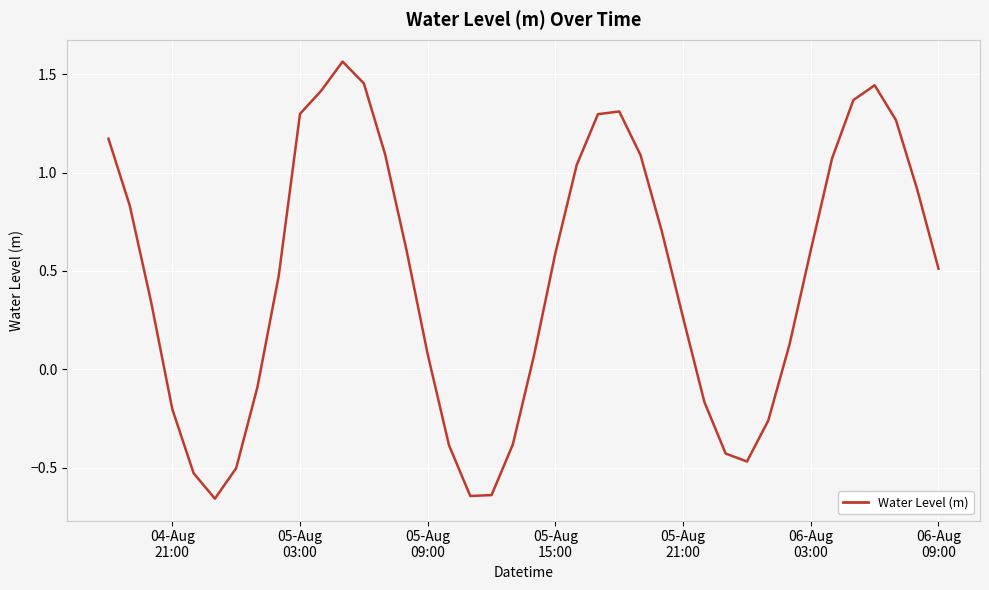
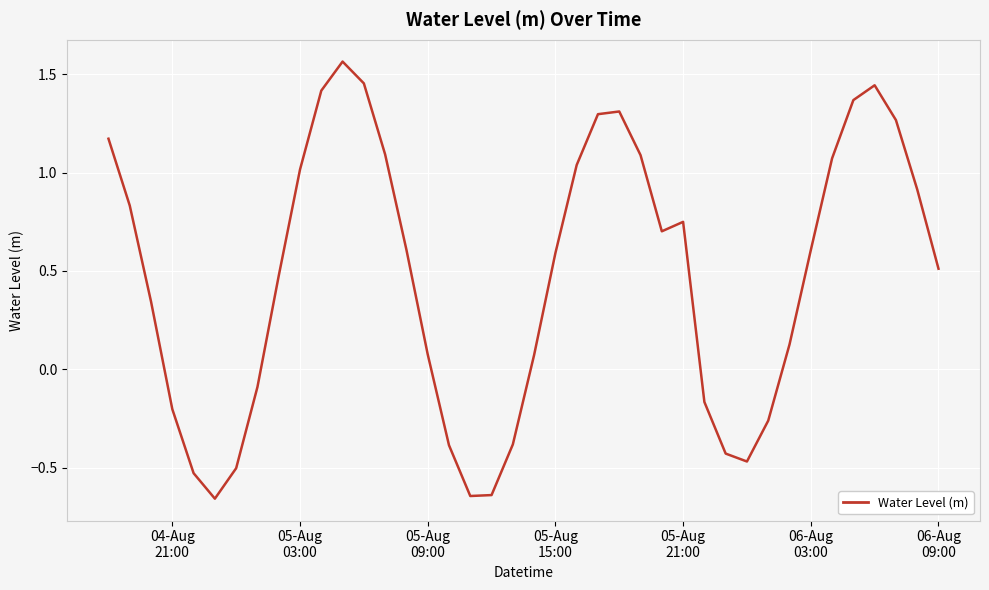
  {
    "04-Aug 21:00": -0.20,
-   "05-Aug 03:00": 1.30,
+   "05-Aug 03:00": 1.01,
    "05-Aug 09:00": 0.08,
    "05-Aug 15:00": 0.59,
-   "05-Aug 21:00": 0.26,
+   "05-Aug 21:00": 0.75,
    "06-Aug 03:00": 0.61,
    "06-Aug 09:00": 0.51
  }
